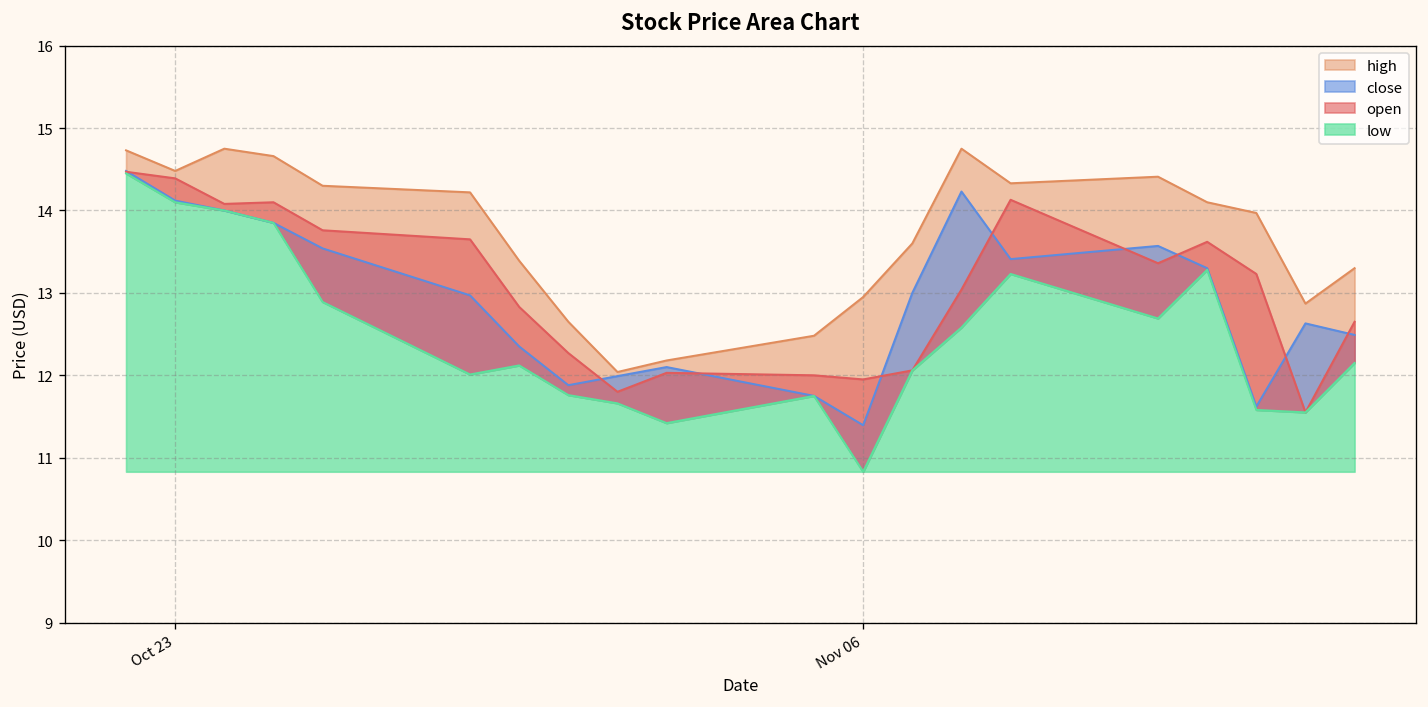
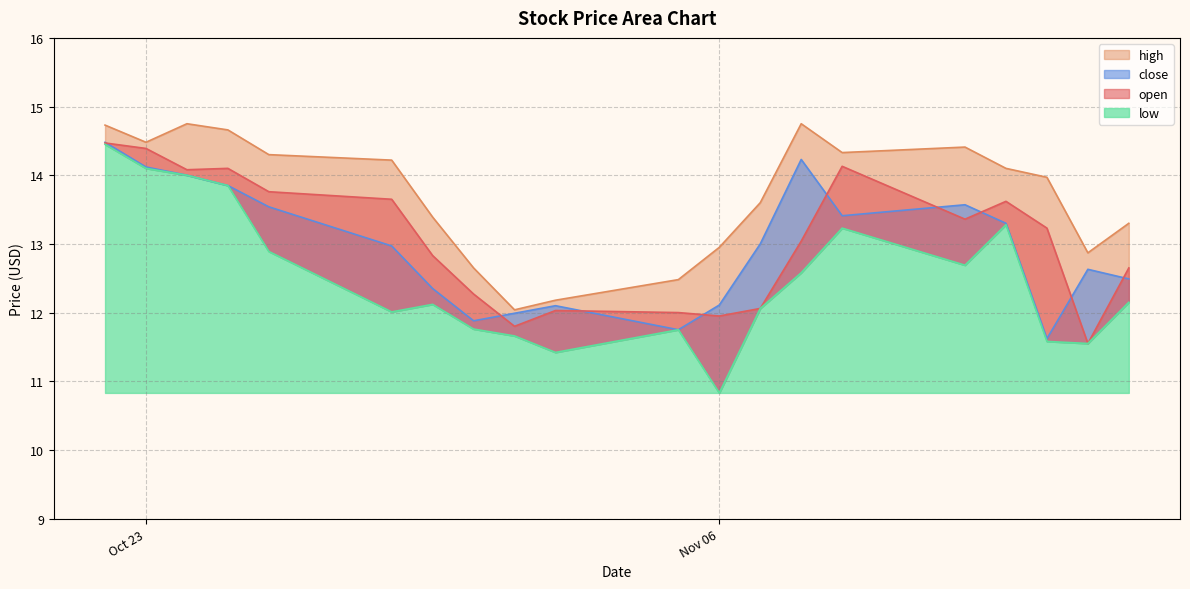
  {
    "close": {
-     "Nov 06": 11.4
+     "Nov 06": 12.1
    },
    "low": {
      "Nov 06": 10.8
    }
  }
